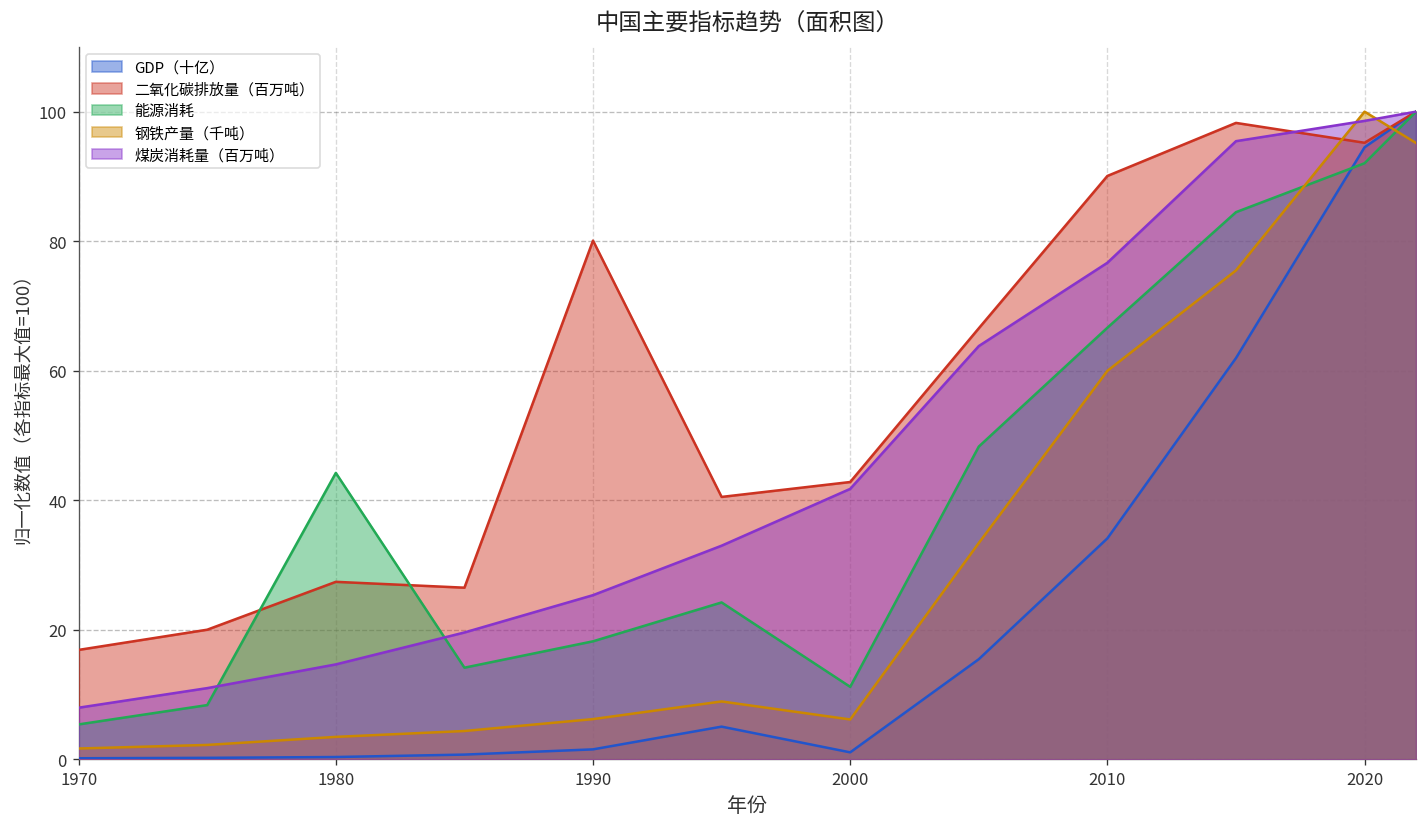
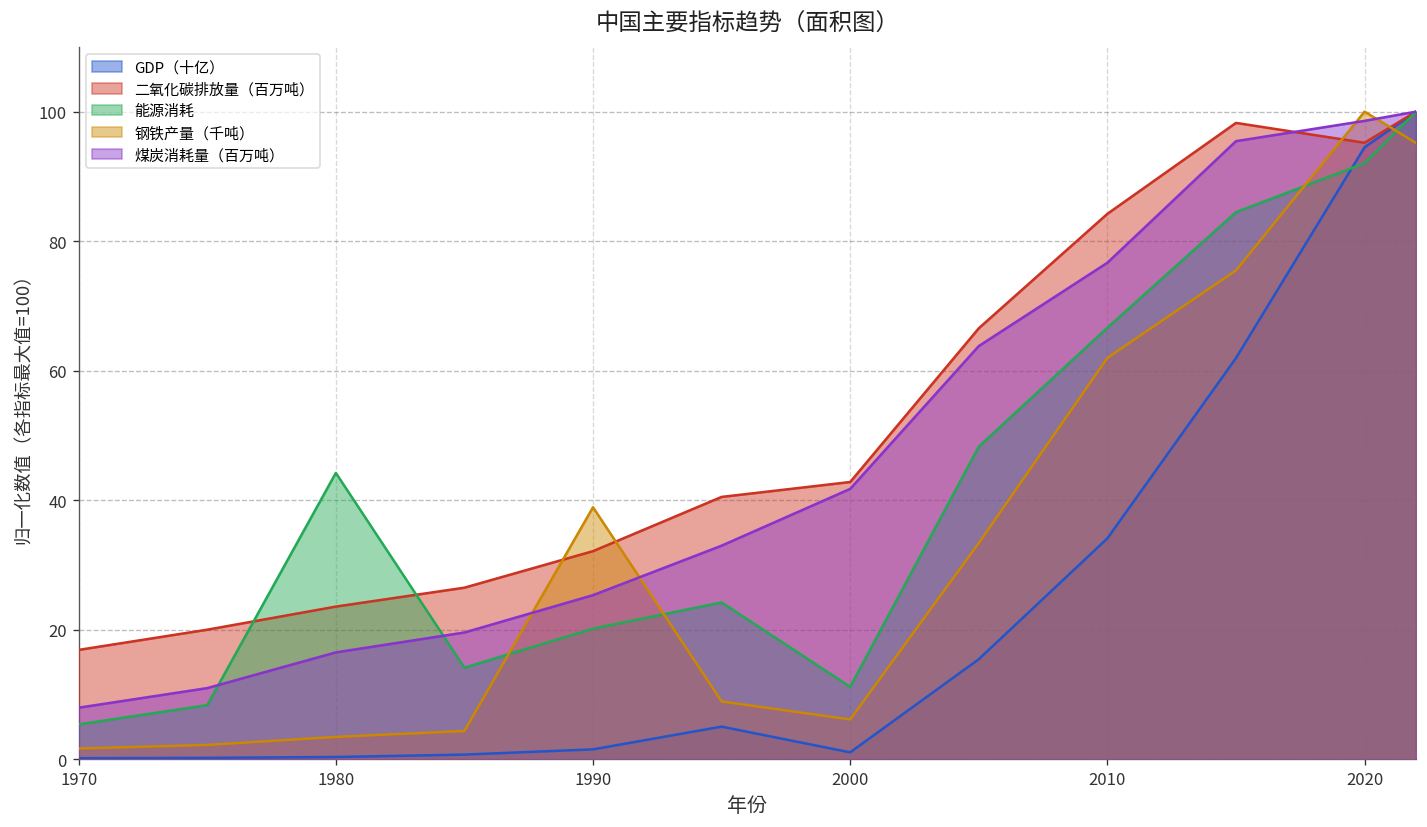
  {
    "GDP（十亿）": {
      "1970": 0,
      "1980": 0,
      "1990": 2,
      "2000": 1,
      "2010": 34,
      "2020": 95
    },
    "二氧化碳排放量（百万吨）": {
      "1970": 17,
-     "1980": 27,
-     "1990": 80,
+     "1980": 24,
+     "1990": 32,
      "2000": 43,
-     "2010": 90,
+     "2010": 84,
      "2020": 95
    },
    "能源消耗": {
      "1970": 5,
      "1980": 44,
-     "1990": 18,
+     "1990": 20,
      "2000": 11,
      "2010": 67,
      "2020": 92
    },
    "钢铁产量（千吨）": {
      "1970": 2,
      "1980": 3,
-     "1990": 6,
+     "1990": 39,
      "2000": 6,
-     "2010": 60,
+     "2010": 62,
      "2020": 100
    },
    "煤炭消耗量（百万吨）": {
      "1970": 8,
-     "1980": 15,
+     "1980": 17,
      "1990": 25,
      "2000": 42,
      "2010": 77,
      "2020": 99
    }
  }
